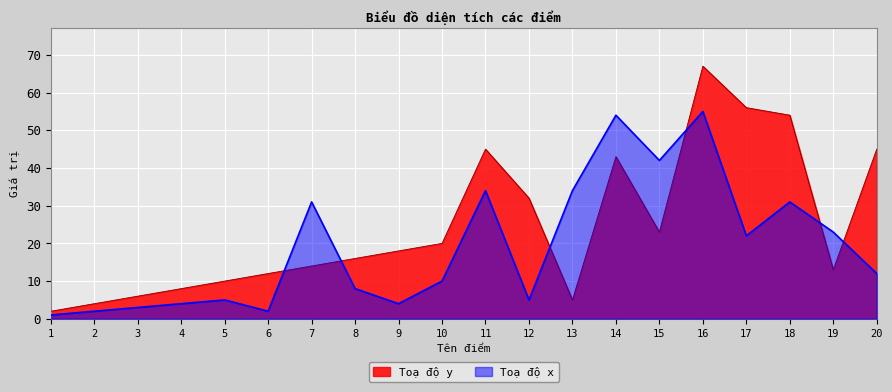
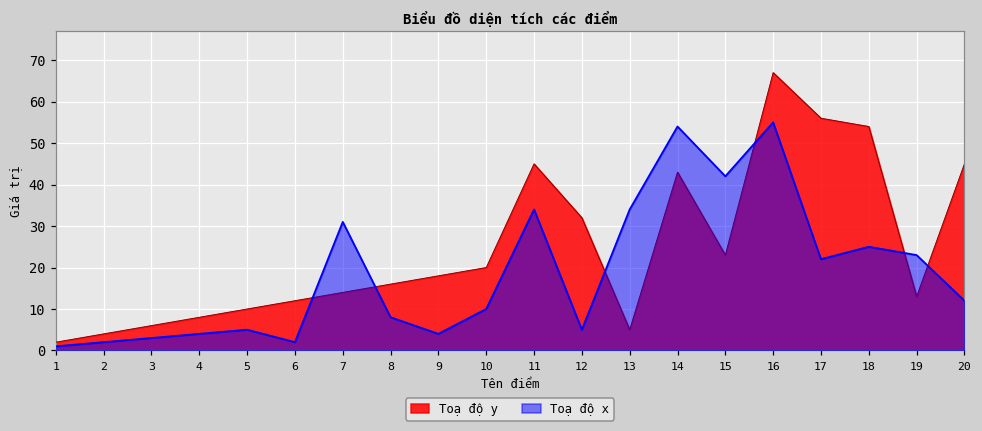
  {
    "Toạ độ y": {
      "1": 2,
      "2": 4,
      "3": 6,
      "4": 8,
      "5": 10,
      "6": 12,
      "7": 14,
      "8": 16,
      "9": 18,
      "10": 20,
      "11": 45,
      "12": 32,
      "13": 5,
      "14": 43,
      "15": 23,
      "16": 67,
      "17": 56,
      "18": 54,
      "19": 13,
      "20": 45
    },
    "Toạ độ x": {
      "1": 1,
      "2": 2,
      "3": 3,
      "4": 4,
      "5": 5,
      "6": 2,
      "7": 31,
      "8": 8,
      "9": 4,
      "10": 10,
      "11": 34,
      "12": 5,
      "13": 34,
      "14": 54,
      "15": 42,
      "16": 55,
      "17": 22,
-     "18": 31,
+     "18": 25,
      "19": 23,
      "20": 12
    }
  }
